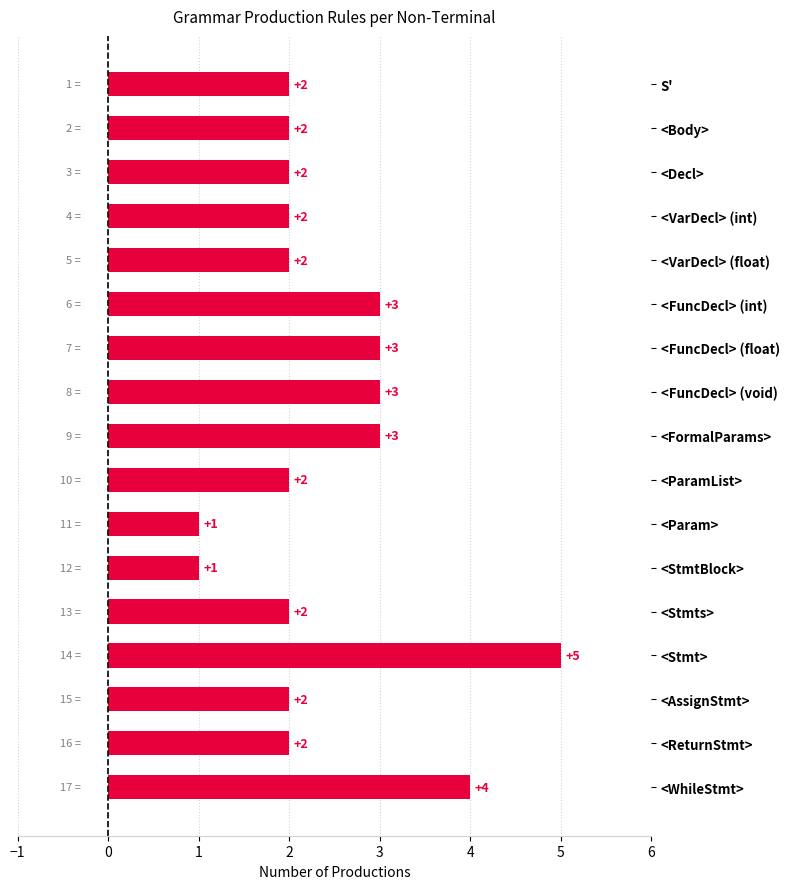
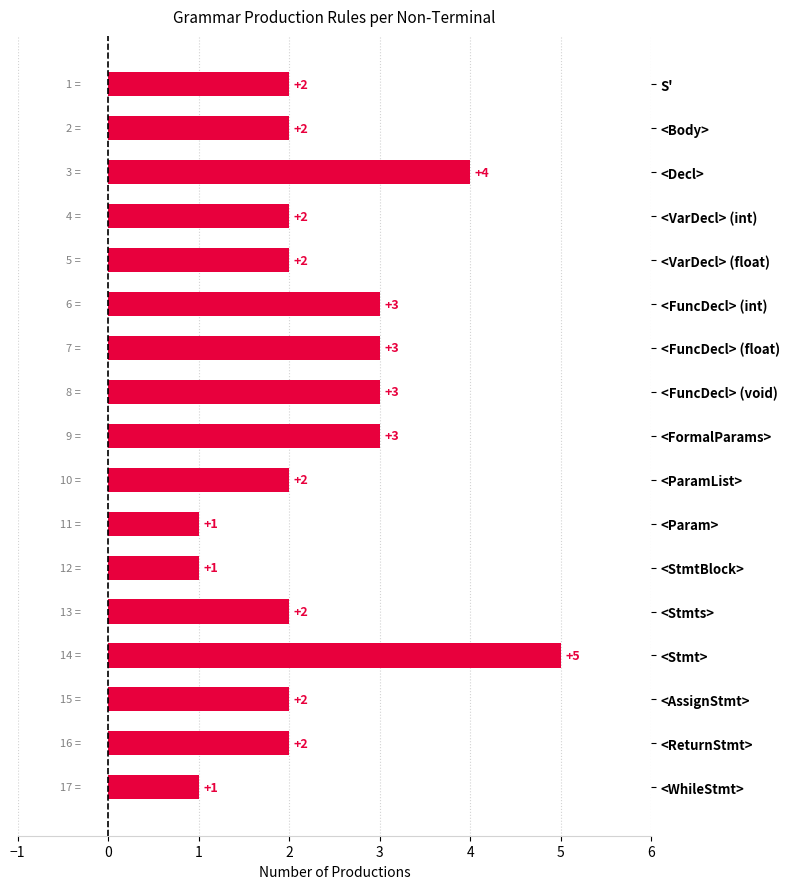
  {
    "S'": "+2",
    "<Body>": "+2",
-   "<Decl>": "+2",
+   "<Decl>": "+4",
    "<VarDecl> (int)": "+2",
    "<VarDecl> (float)": "+2",
    "<FuncDecl> (int)": "+3",
    "<FuncDecl> (float)": "+3",
    "<FuncDecl> (void)": "+3",
    "<FormalParams>": "+3",
    "<ParamList>": "+2",
    "<Param>": "+1",
    "<StmtBlock>": "+1",
    "<Stmts>": "+2",
    "<Stmt>": "+5",
    "<AssignStmt>": "+2",
    "<ReturnStmt>": "+2",
-   "<WhileStmt>": "+4"
+   "<WhileStmt>": "+1"
  }
